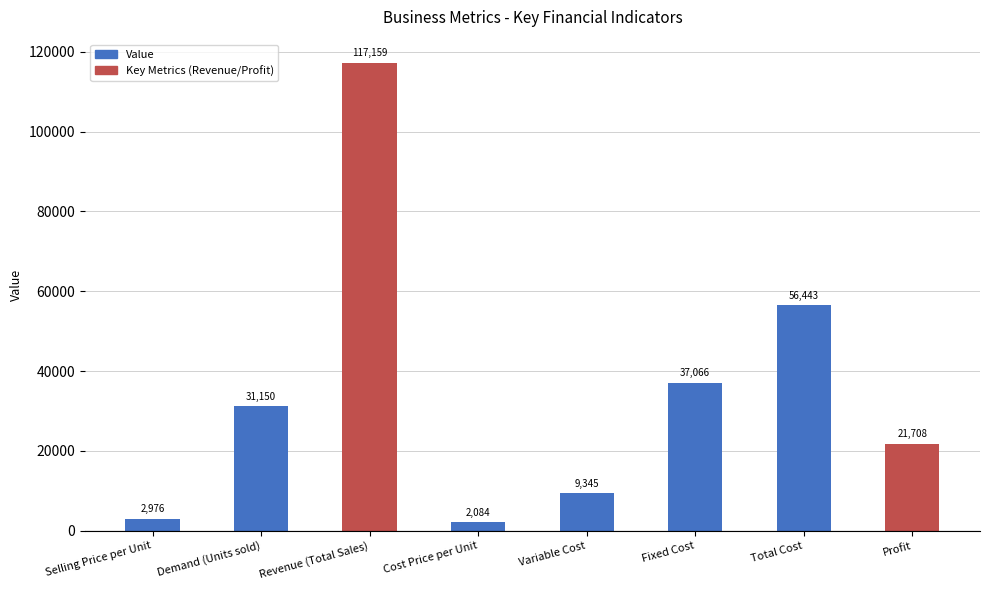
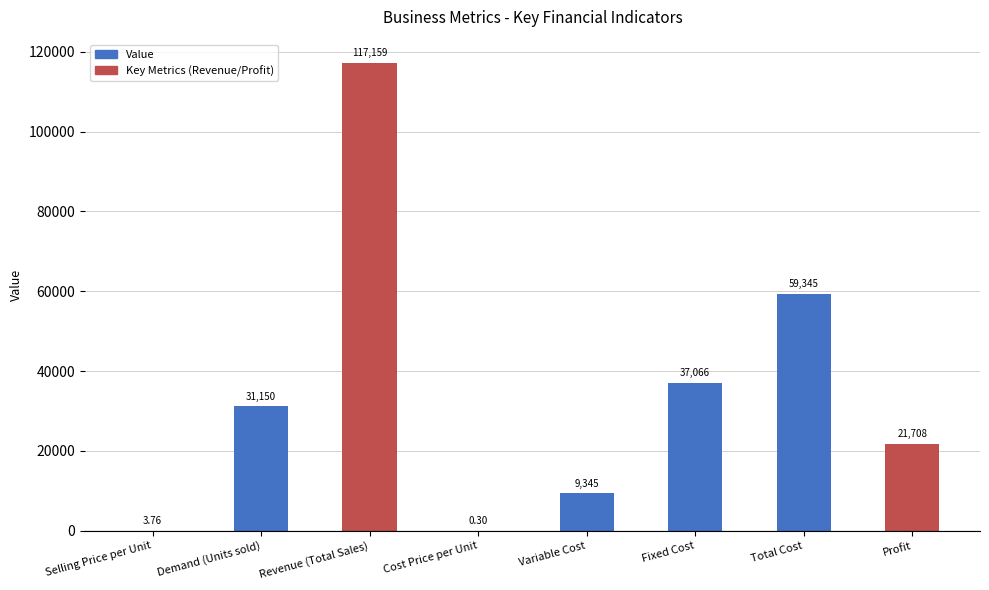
  {
-   "Selling Price per Unit": "2,976",
+   "Selling Price per Unit": "3.76",
    "Demand (Units sold)": "31,150",
    "Revenue (Total Sales)": "117,159",
-   "Cost Price per Unit": "2,084",
+   "Cost Price per Unit": "0.30",
    "Variable Cost": "9,345",
    "Fixed Cost": "37,066",
-   "Total Cost": "56,443",
+   "Total Cost": "59,345",
    "Profit": "21,708"
  }
